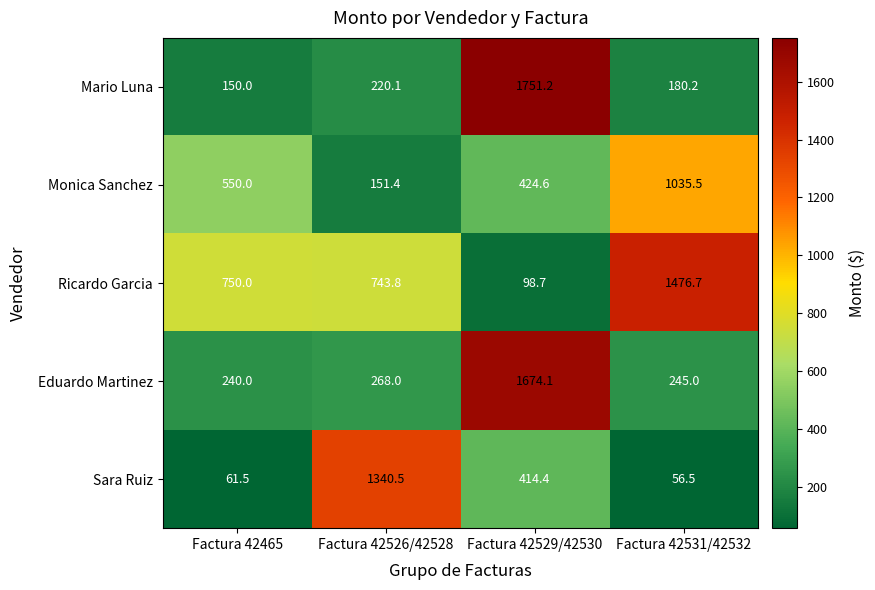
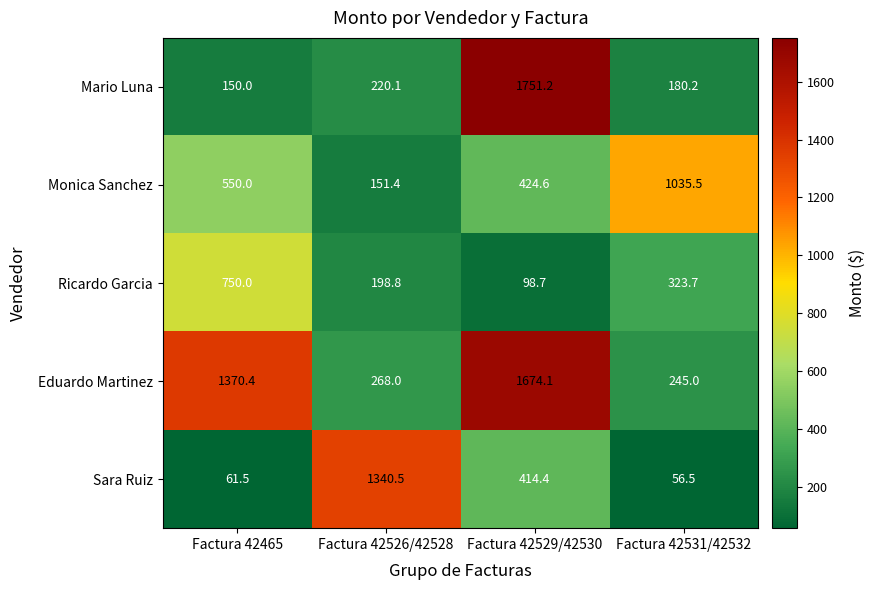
  {
    "Mario Luna": {
      "Factura 42465": 150.0,
      "Factura 42526/42528": 220.1,
      "Factura 42529/42530": 1751.2,
      "Factura 42531/42532": 180.2
    },
    "Monica Sanchez": {
      "Factura 42465": 550.0,
      "Factura 42526/42528": 151.4,
      "Factura 42529/42530": 424.6,
      "Factura 42531/42532": 1035.5
    },
    "Ricardo Garcia": {
      "Factura 42465": 750.0,
-     "Factura 42526/42528": 743.8,
+     "Factura 42526/42528": 198.8,
      "Factura 42529/42530": 98.7,
-     "Factura 42531/42532": 1476.7
+     "Factura 42531/42532": 323.7
    },
    "Eduardo Martinez": {
-     "Factura 42465": 240.0,
+     "Factura 42465": 1370.4,
      "Factura 42526/42528": 268.0,
      "Factura 42529/42530": 1674.1,
      "Factura 42531/42532": 245.0
    },
    "Sara Ruiz": {
      "Factura 42465": 61.5,
      "Factura 42526/42528": 1340.5,
      "Factura 42529/42530": 414.4,
      "Factura 42531/42532": 56.5
    }
  }
